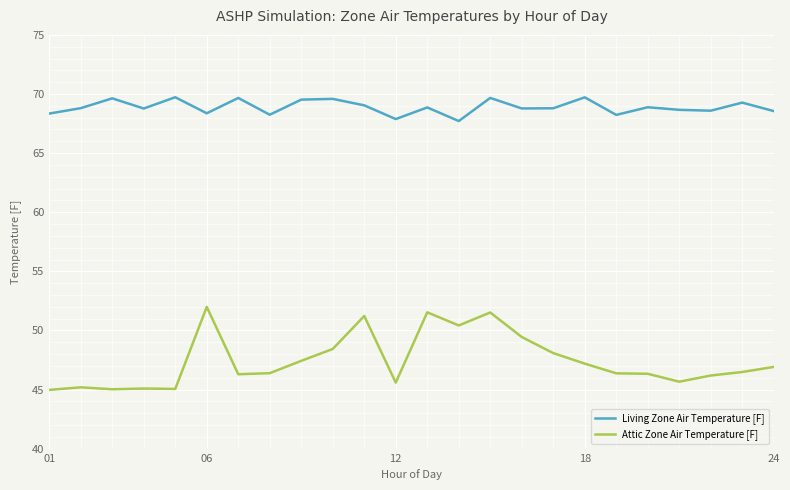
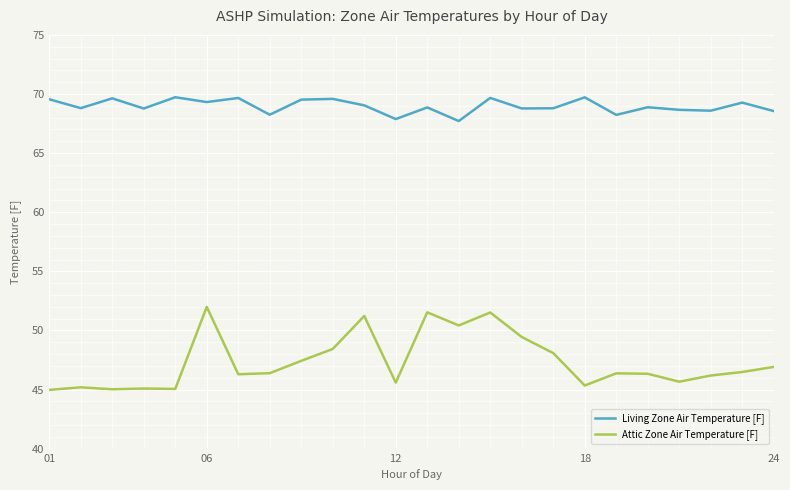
  {
    "Living Zone Air Temperature [F]": {
-     "01": 68.3,
-     "06": 68.4,
+     "01": 69.6,
+     "06": 69.3,
      "12": 67.9,
      "18": 69.7,
      "24": 68.6
    },
    "Attic Zone Air Temperature [F]": {
      "01": 45.0,
      "06": 52.0,
      "12": 45.6,
-     "18": 47.2,
+     "18": 45.3,
      "24": 46.9
    }
  }
